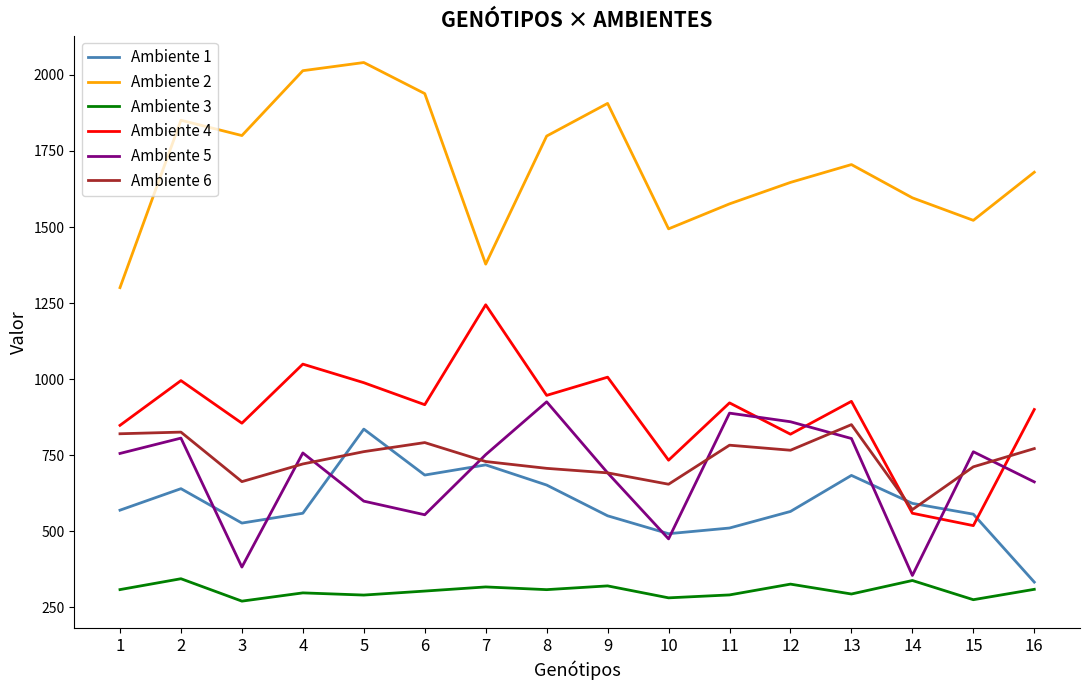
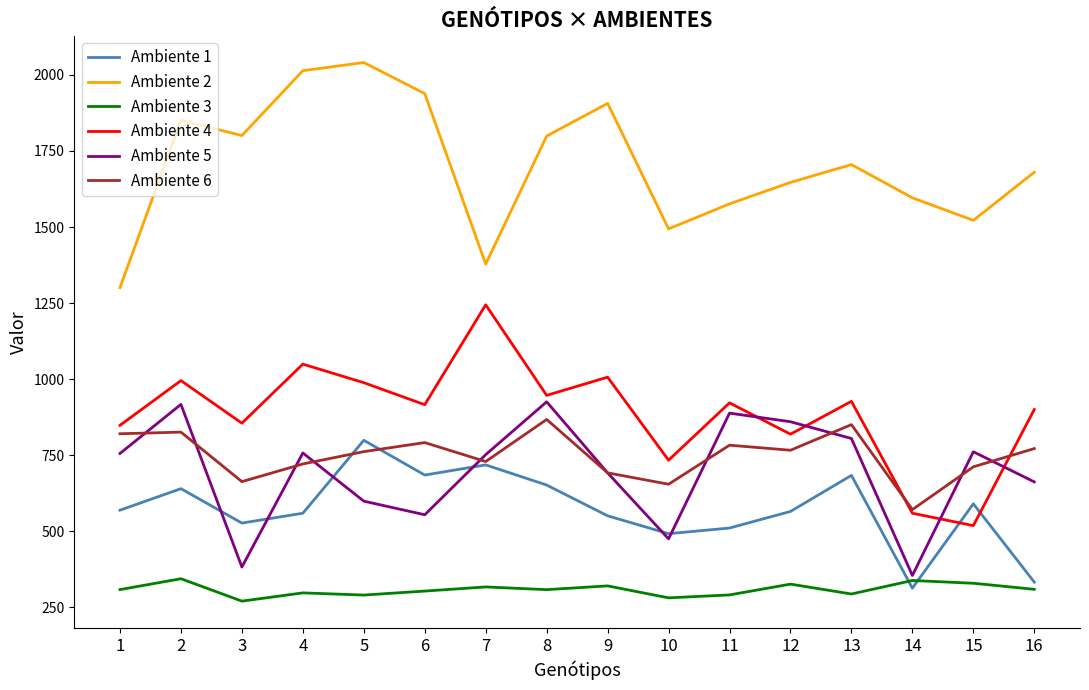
  {
    "Ambiente 1": {
      "1": 570,
      "2": 640,
      "3": 530,
      "4": 560,
-     "5": 840,
+     "5": 800,
      "6": 680,
      "7": 720,
      "8": 650,
      "9": 550,
      "10": 490,
      "11": 510,
      "12": 570,
      "13": 680,
-     "14": 590,
-     "15": 560,
+     "14": 310,
+     "15": 590,
      "16": 330
    },
    "Ambiente 2": {
      "1": 1300,
      "3": 1800,
      "4": 2010,
      "5": 2040,
      "6": 1940,
      "7": 1380,
      "8": 1800,
      "9": 1910,
      "10": 1490,
      "11": 1580,
      "12": 1650,
      "13": 1710,
      "14": 1600,
      "15": 1520,
      "16": 1680
    },
    "Ambiente 3": {
      "1": 310,
      "2": 340,
      "3": 270,
      "4": 300,
      "5": 290,
      "6": 300,
      "7": 320,
      "8": 310,
      "9": 320,
      "10": 280,
      "11": 290,
      "12": 330,
      "13": 290,
      "14": 340,
-     "15": 280,
+     "15": 330,
      "16": 310
    },
    "Ambiente 4": {
      "1": 850,
      "2": 1000,
      "3": 860,
      "4": 1050,
      "5": 990,
      "6": 920,
      "7": 1240,
      "8": 950,
      "9": 1010,
      "10": 730,
      "11": 920,
      "12": 820,
      "13": 930,
      "14": 560,
      "15": 520,
      "16": 900
    },
    "Ambiente 5": {
      "1": 760,
-     "2": 810,
+     "2": 920,
      "3": 380,
      "4": 760,
      "5": 600,
      "6": 550,
      "7": 750,
      "8": 930,
      "10": 480,
      "11": 890,
      "12": 860,
      "13": 800,
      "14": 350,
      "15": 760,
      "16": 660
    },
    "Ambiente 6": {
      "1": 820,
      "2": 830,
      "3": 660,
      "4": 720,
      "5": 760,
      "6": 790,
      "7": 730,
-     "8": 710,
+     "8": 870,
      "10": 650,
      "11": 780,
      "12": 770,
      "13": 850,
      "14": 570,
      "15": 710,
      "16": 770
    }
  }
